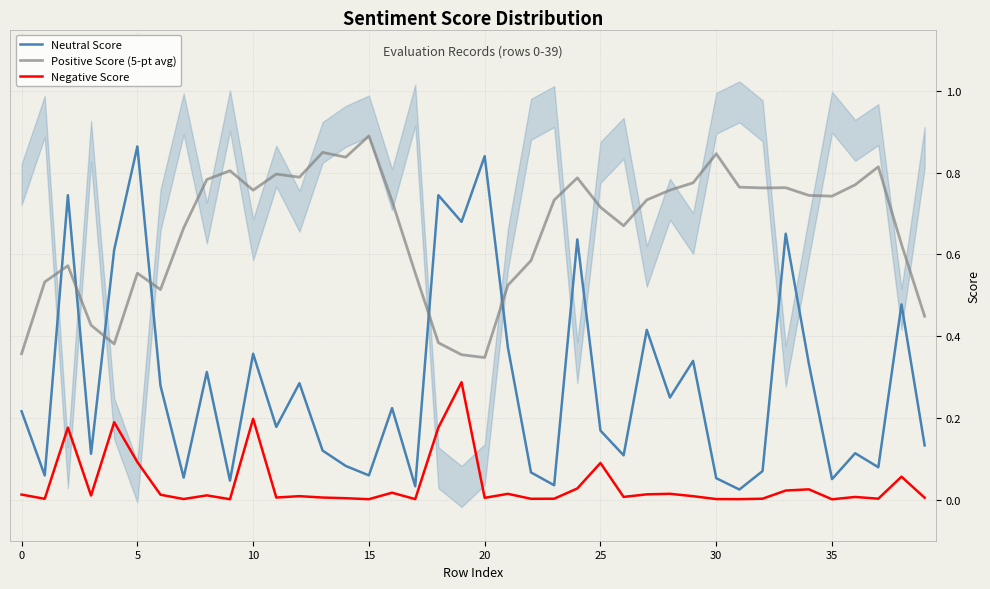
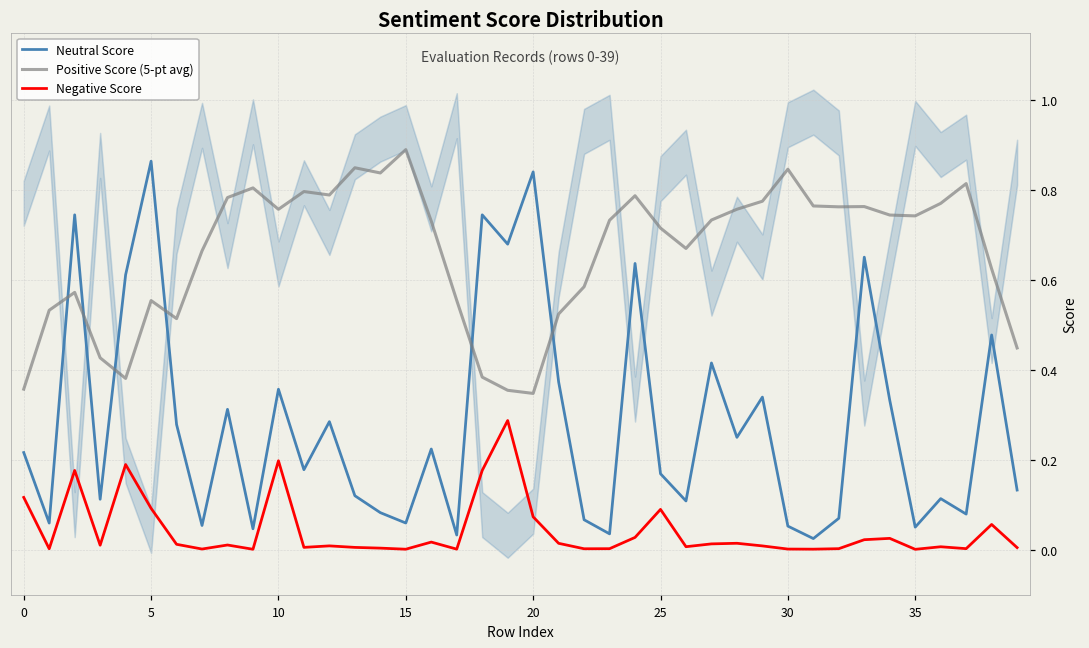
  {
    "Positive Score (5-pt avg)": {
      "0": 0.36,
      "5": 0.55,
      "10": 0.76,
      "15": 0.89,
      "20": 0.35,
      "25": 0.72,
      "30": 0.85,
      "35": 0.74
    },
    "Negative Score": {
-     "0": 0.01,
+     "0": 0.12,
      "10": 0.20,
      "15": 0.00,
-     "20": 0.00,
+     "20": 0.07,
      "25": 0.09,
      "30": 0.00,
      "35": 0.00
    }
  }
